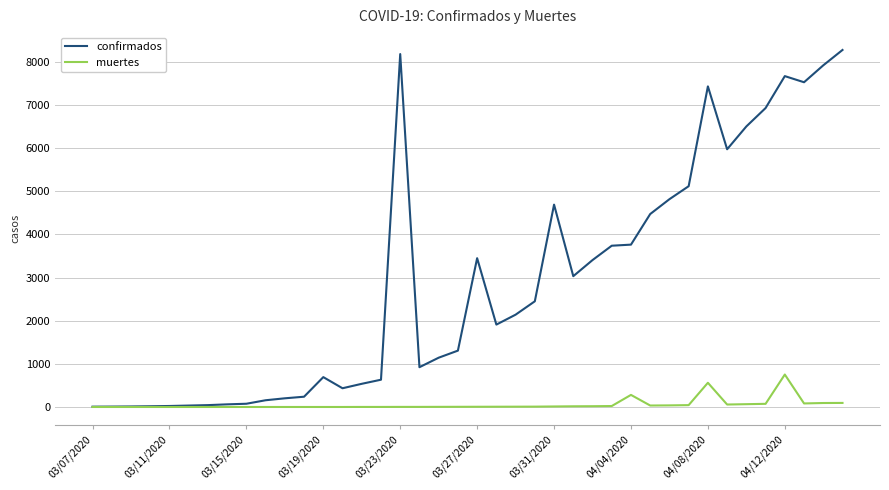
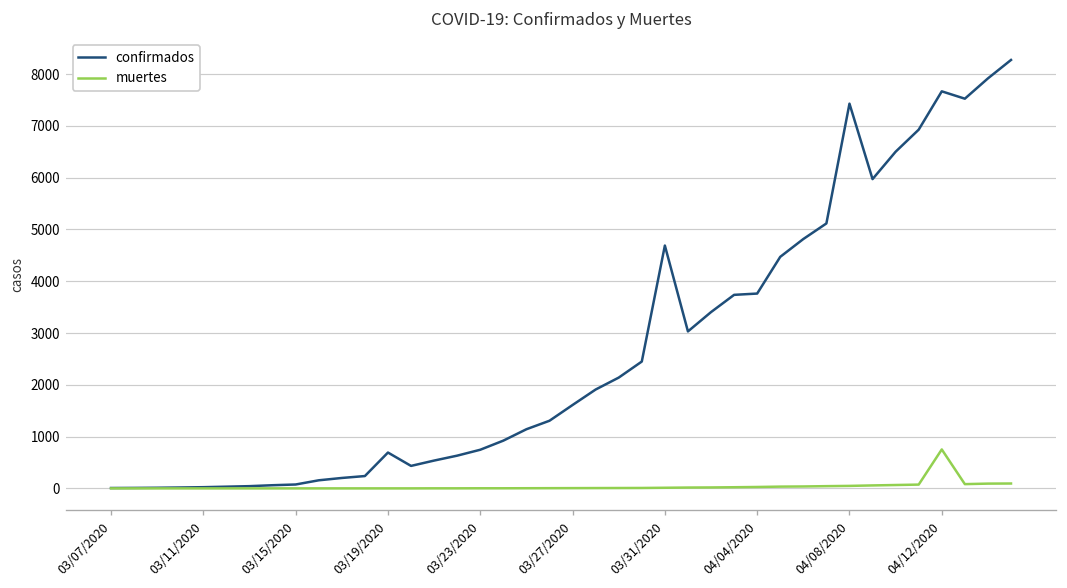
  {
    "confirmados": {
      "03/15/2020": 100,
      "03/19/2020": 700,
-     "03/23/2020": 8200,
-     "03/27/2020": 3400,
+     "03/23/2020": 700,
+     "03/27/2020": 1600,
      "03/31/2020": 4700,
      "04/04/2020": 3800,
      "04/08/2020": 7400,
      "04/12/2020": 7700
    },
    "muertes": {
      "03/15/2020": 0,
      "03/19/2020": 0,
      "03/23/2020": 0,
      "03/27/2020": 0,
      "03/31/2020": 0,
-     "04/04/2020": 300,
-     "04/08/2020": 600,
+     "04/04/2020": 0,
+     "04/08/2020": 0,
      "04/12/2020": 800
    }
  }
